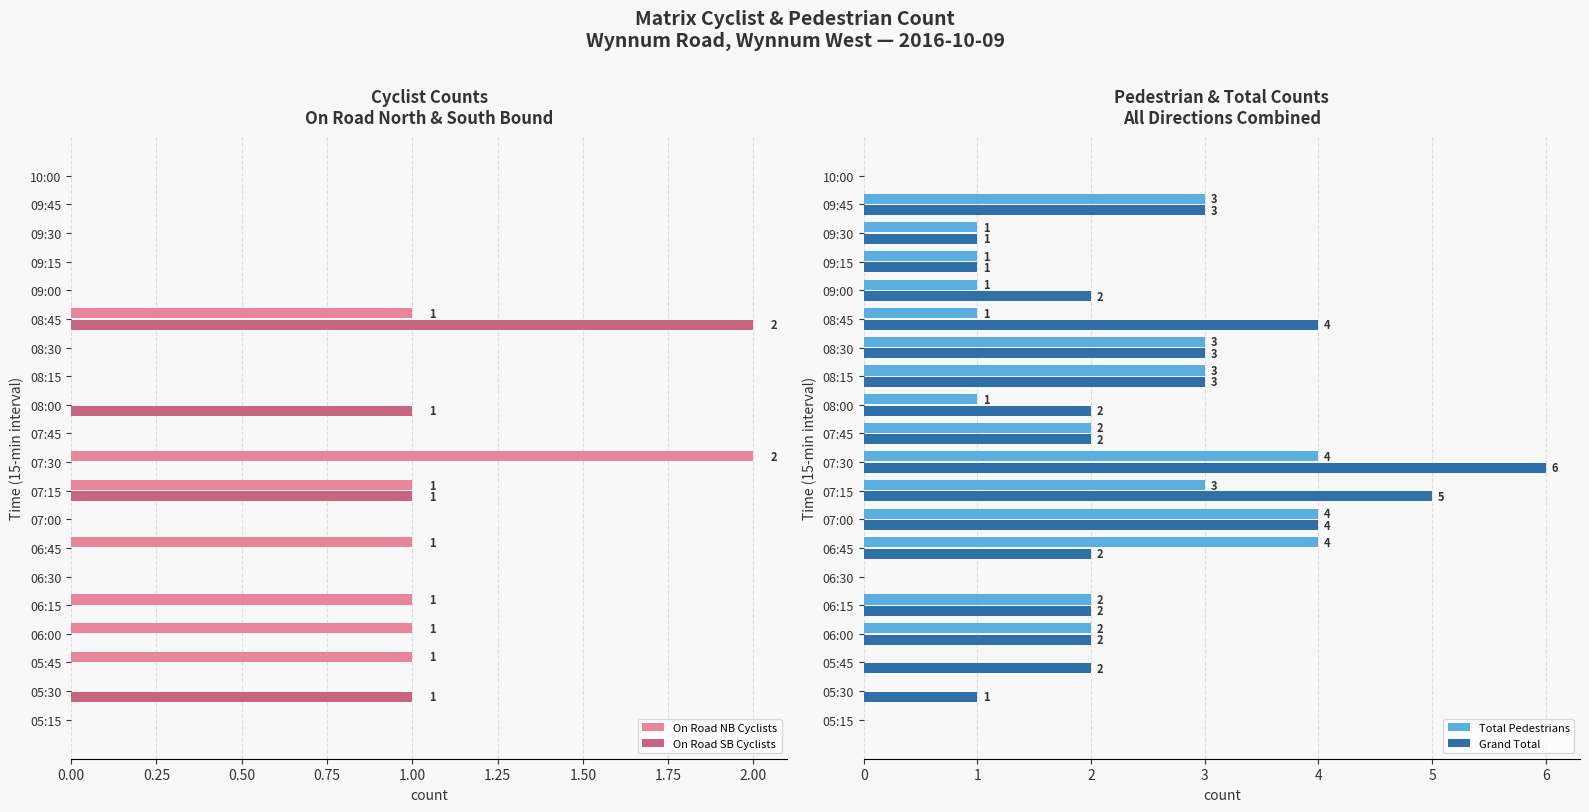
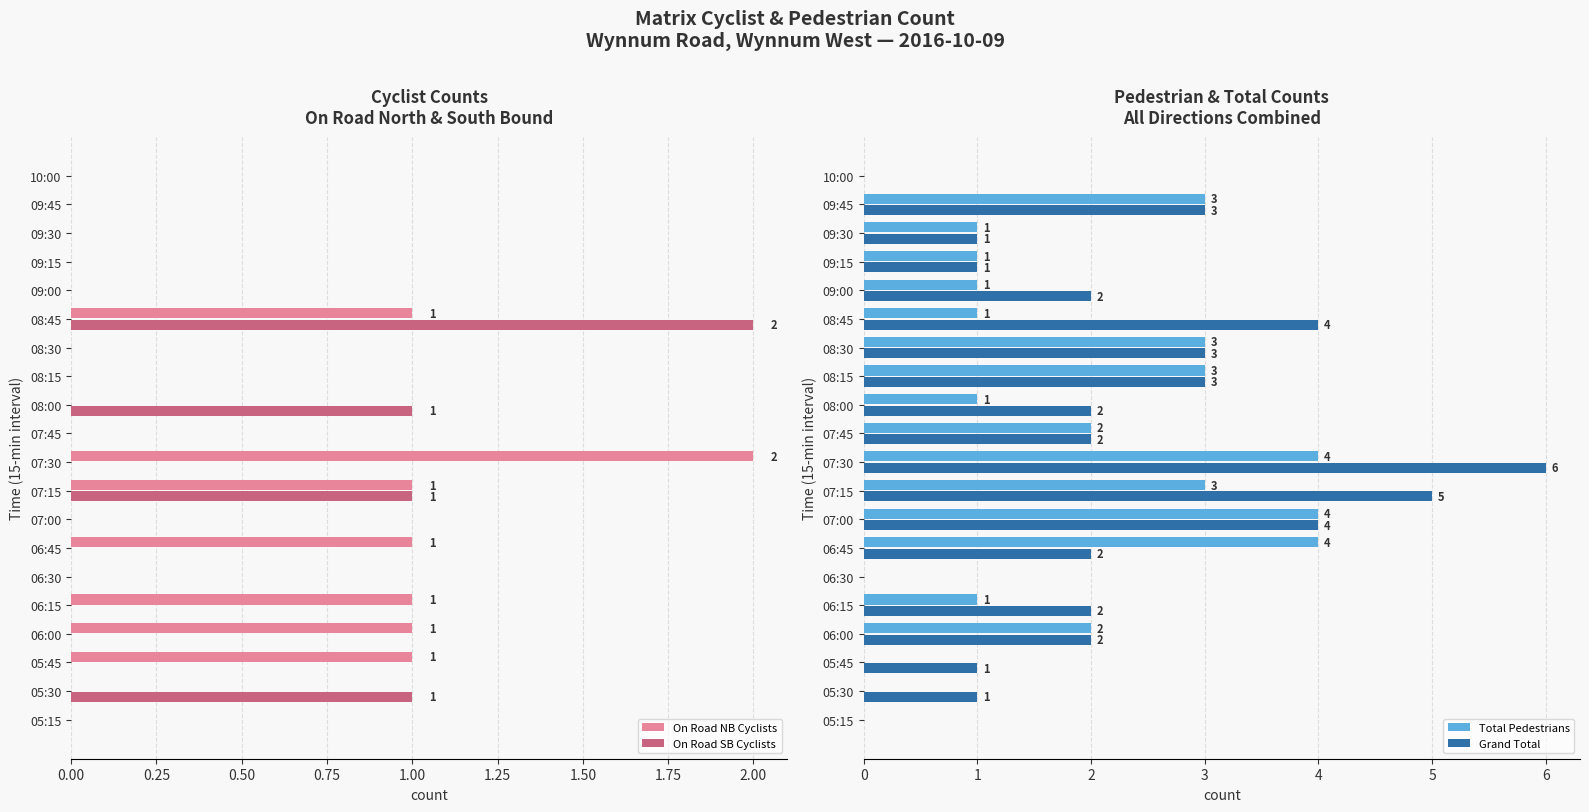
  {
    "Pedestrian & Total Counts All Directions Combined": {
      "Total Pedestrians": {
        "09:45": 3,
        "09:30": 1,
        "09:15": 1,
        "09:00": 1,
        "08:45": 1,
        "08:30": 3,
        "08:15": 3,
        "08:00": 1,
        "07:45": 2,
        "07:30": 4,
        "07:15": 3,
        "07:00": 4,
        "06:45": 4,
-       "06:15": 2,
+       "06:15": 1,
        "06:00": 2
      },
      "Grand Total": {
        "09:45": 3,
        "09:30": 1,
        "09:15": 1,
        "09:00": 2,
        "08:45": 4,
        "08:30": 3,
        "08:15": 3,
        "08:00": 2,
        "07:45": 2,
        "07:30": 6,
        "07:15": 5,
        "07:00": 4,
        "06:45": 2,
        "06:15": 2,
        "06:00": 2,
-       "05:45": 2,
+       "05:45": 1,
        "05:30": 1
      }
    }
  }
